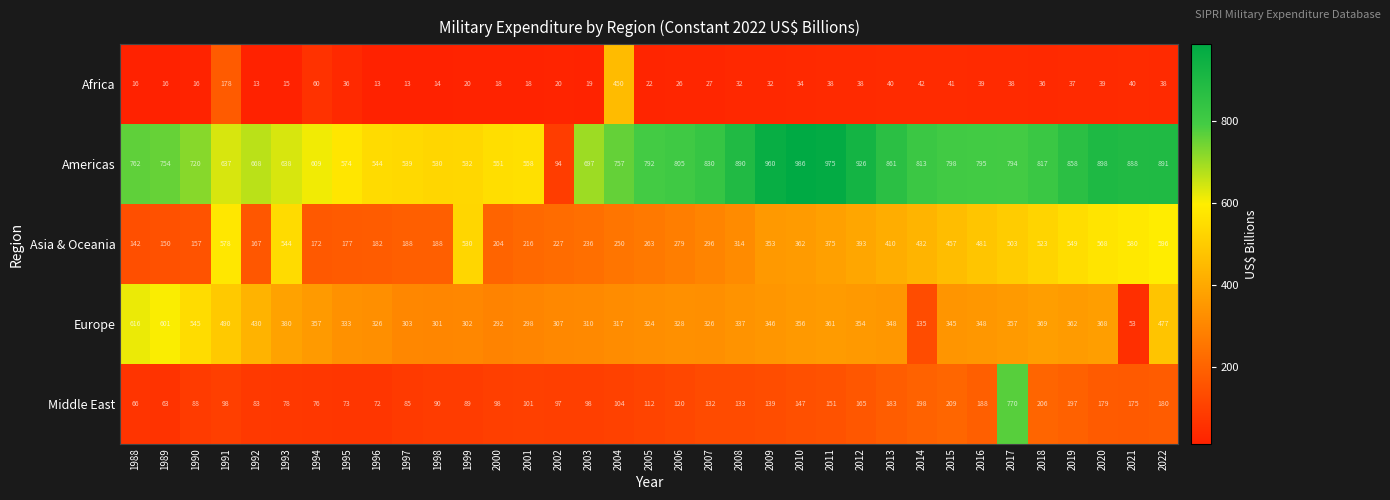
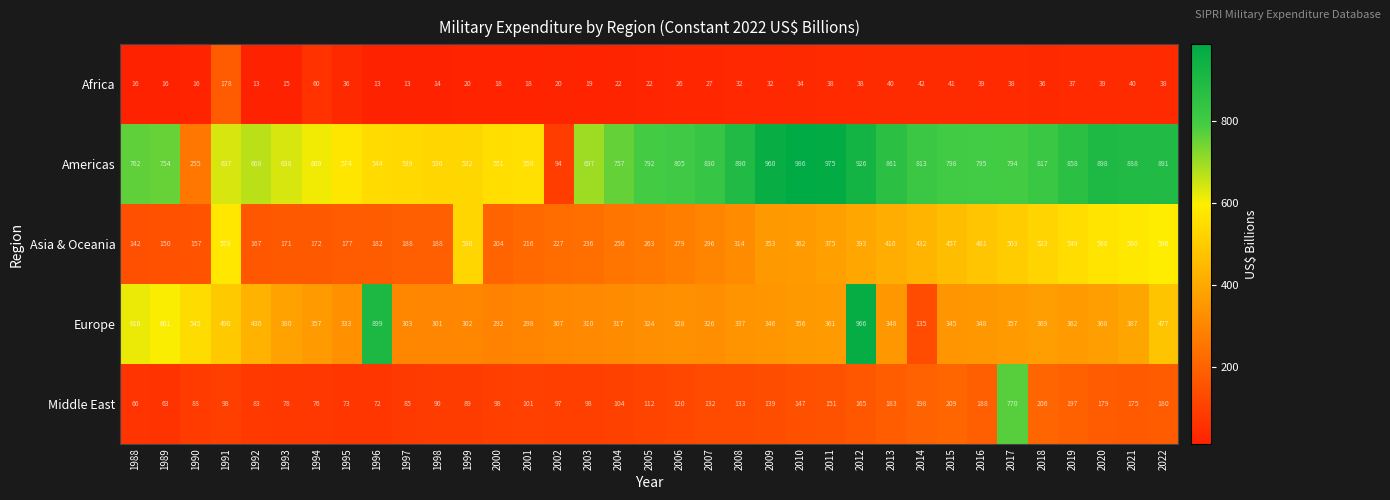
  {
    "Africa": {
      "1988": 16,
      "1989": 16,
      "1990": 16,
      "1991": 178,
      "1992": 13,
      "1993": 15,
      "1994": 60,
      "1995": 36,
      "1996": 13,
      "1997": 13,
      "1998": 14,
      "1999": 20,
      "2000": 18,
      "2001": 18,
      "2002": 20,
      "2003": 19,
-     "2004": 450,
+     "2004": 22,
      "2005": 22,
      "2006": 26,
      "2007": 27,
      "2008": 32,
      "2009": 32,
      "2010": 34,
      "2011": 38,
      "2012": 38,
      "2013": 40,
      "2014": 42,
      "2015": 41,
      "2016": 39,
      "2017": 38,
      "2018": 36,
      "2019": 37,
      "2020": 39,
      "2021": 40,
      "2022": 38
    },
    "Americas": {
      "1988": 762,
      "1989": 754,
-     "1990": 720,
+     "1990": 255,
      "1991": 637,
      "1992": 668,
      "1993": 638,
      "1994": 609,
      "1995": 574,
      "1996": 544,
      "1997": 539,
      "1998": 530,
      "1999": 532,
      "2000": 551,
      "2001": 558,
      "2002": 94,
      "2003": 697,
      "2004": 757,
      "2005": 792,
      "2006": 805,
      "2007": 830,
      "2008": 890,
      "2009": 960,
      "2010": 986,
      "2011": 975,
      "2012": 926,
      "2013": 861,
      "2014": 813,
      "2015": 798,
      "2016": 795,
      "2017": 794,
      "2018": 817,
      "2019": 858,
      "2020": 898,
      "2021": 888,
      "2022": 891
    },
    "Asia & Oceania": {
      "1988": 142,
      "1989": 150,
      "1990": 157,
      "1991": 578,
      "1992": 167,
-     "1993": 544,
+     "1993": 171,
      "1994": 172,
      "1995": 177,
      "1996": 182,
      "1997": 188,
      "1998": 188,
      "1999": 530,
      "2000": 204,
      "2001": 216,
      "2002": 227,
      "2003": 236,
      "2004": 250,
      "2005": 263,
      "2006": 279,
      "2007": 296,
      "2008": 314,
      "2009": 353,
      "2010": 362,
      "2011": 375,
      "2012": 393,
      "2013": 410,
      "2014": 432,
      "2015": 457,
      "2016": 481,
      "2017": 503,
      "2018": 523,
      "2019": 549,
      "2020": 568,
      "2021": 580,
      "2022": 596
    },
    "Europe": {
      "1988": 616,
      "1989": 601,
      "1990": 545,
      "1991": 490,
      "1992": 430,
      "1993": 380,
      "1994": 357,
      "1995": 333,
-     "1996": 326,
+     "1996": 899,
      "1997": 303,
      "1998": 301,
      "1999": 302,
      "2000": 292,
      "2001": 298,
      "2002": 307,
      "2003": 310,
      "2004": 317,
      "2005": 324,
      "2006": 328,
      "2007": 326,
      "2008": 337,
      "2009": 346,
      "2010": 356,
      "2011": 361,
-     "2012": 354,
+     "2012": 966,
      "2013": 348,
      "2014": 135,
      "2015": 345,
      "2016": 348,
      "2017": 357,
      "2018": 369,
      "2019": 362,
      "2020": 368,
-     "2021": 53,
+     "2021": 387,
      "2022": 477
    },
    "Middle East": {
      "1988": 66,
      "1989": 63,
      "1990": 88,
      "1991": 98,
      "1992": 83,
      "1993": 78,
      "1994": 76,
      "1995": 73,
      "1996": 72,
      "1997": 85,
      "1998": 90,
      "1999": 89,
      "2000": 98,
      "2001": 101,
      "2002": 97,
      "2003": 98,
      "2004": 104,
      "2005": 112,
      "2006": 120,
      "2007": 132,
      "2008": 133,
      "2009": 139,
      "2010": 147,
      "2011": 151,
      "2012": 165,
      "2013": 183,
      "2014": 198,
      "2015": 209,
      "2016": 188,
      "2017": 770,
      "2018": 206,
      "2019": 197,
      "2020": 179,
      "2021": 175,
      "2022": 180
    }
  }
